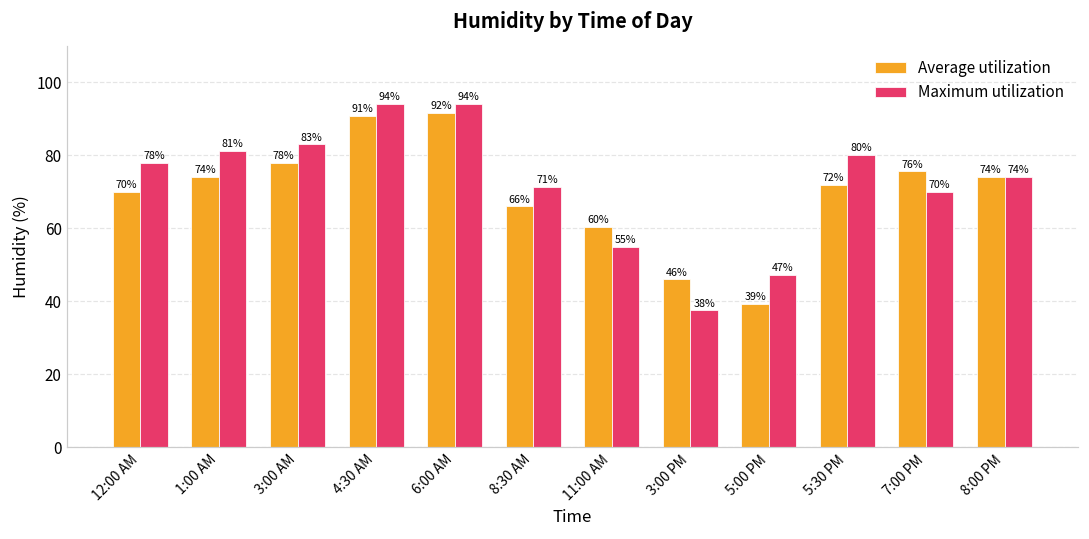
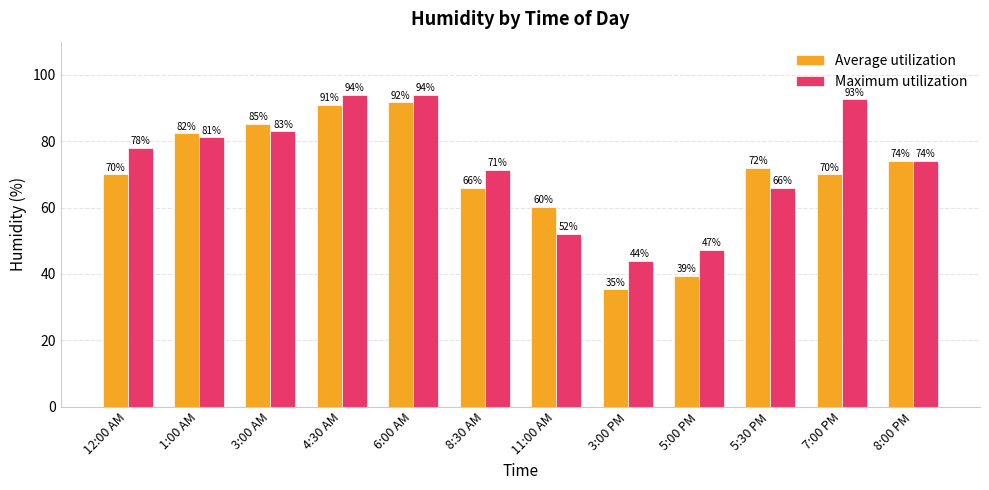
  {
    "Average utilization": {
      "12:00 AM": "70%",
-     "1:00 AM": "74%",
-     "3:00 AM": "78%",
+     "1:00 AM": "82%",
+     "3:00 AM": "85%",
      "4:30 AM": "91%",
      "6:00 AM": "92%",
      "8:30 AM": "66%",
      "11:00 AM": "60%",
-     "3:00 PM": "46%",
+     "3:00 PM": "35%",
      "5:00 PM": "39%",
      "5:30 PM": "72%",
-     "7:00 PM": "76%",
+     "7:00 PM": "70%",
      "8:00 PM": "74%"
    },
    "Maximum utilization": {
      "12:00 AM": "78%",
      "1:00 AM": "81%",
      "3:00 AM": "83%",
      "4:30 AM": "94%",
      "6:00 AM": "94%",
      "8:30 AM": "71%",
-     "11:00 AM": "55%",
-     "3:00 PM": "38%",
+     "11:00 AM": "52%",
+     "3:00 PM": "44%",
      "5:00 PM": "47%",
-     "5:30 PM": "80%",
-     "7:00 PM": "70%",
+     "5:30 PM": "66%",
+     "7:00 PM": "93%",
      "8:00 PM": "74%"
    }
  }
